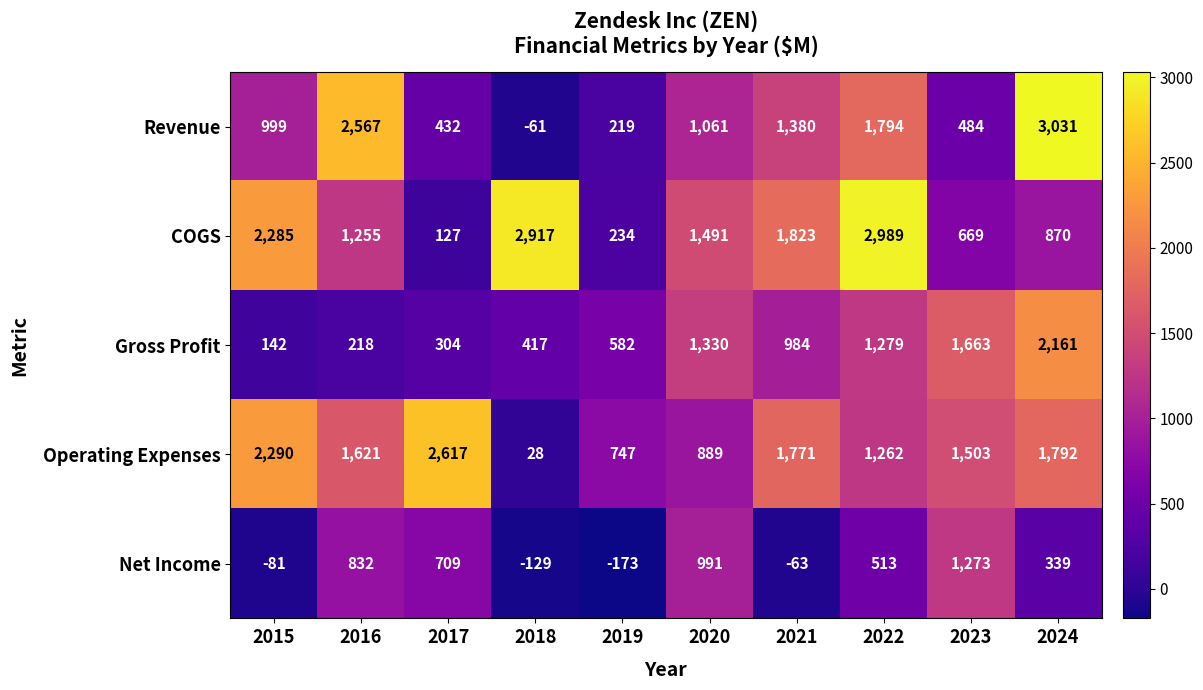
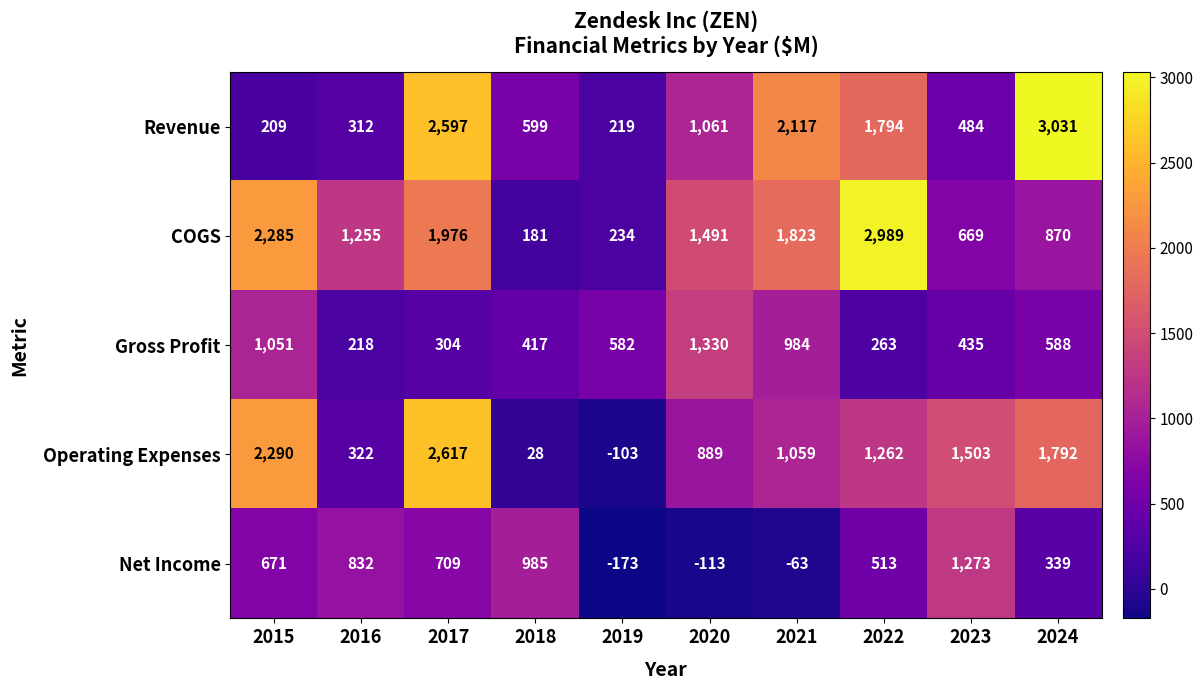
  {
    "Revenue": {
-     "2015": "999",
-     "2016": "2,567",
-     "2017": "432",
-     "2018": "-61",
+     "2015": "209",
+     "2016": "312",
+     "2017": "2,597",
+     "2018": "599",
      "2019": "219",
      "2020": "1,061",
-     "2021": "1,380",
+     "2021": "2,117",
      "2022": "1,794",
      "2023": "484",
      "2024": "3,031"
    },
    "COGS": {
      "2015": "2,285",
      "2016": "1,255",
-     "2017": "127",
-     "2018": "2,917",
+     "2017": "1,976",
+     "2018": "181",
      "2019": "234",
      "2020": "1,491",
      "2021": "1,823",
      "2022": "2,989",
      "2023": "669",
      "2024": "870"
    },
    "Gross Profit": {
-     "2015": "142",
+     "2015": "1,051",
      "2016": "218",
      "2017": "304",
      "2018": "417",
      "2019": "582",
      "2020": "1,330",
      "2021": "984",
-     "2022": "1,279",
-     "2023": "1,663",
-     "2024": "2,161"
+     "2022": "263",
+     "2023": "435",
+     "2024": "588"
    },
    "Operating Expenses": {
      "2015": "2,290",
-     "2016": "1,621",
+     "2016": "322",
      "2017": "2,617",
      "2018": "28",
-     "2019": "747",
+     "2019": "-103",
      "2020": "889",
-     "2021": "1,771",
+     "2021": "1,059",
      "2022": "1,262",
      "2023": "1,503",
      "2024": "1,792"
    },
    "Net Income": {
-     "2015": "-81",
+     "2015": "671",
      "2016": "832",
      "2017": "709",
-     "2018": "-129",
+     "2018": "985",
      "2019": "-173",
-     "2020": "991",
+     "2020": "-113",
      "2021": "-63",
      "2022": "513",
      "2023": "1,273",
      "2024": "339"
    }
  }
